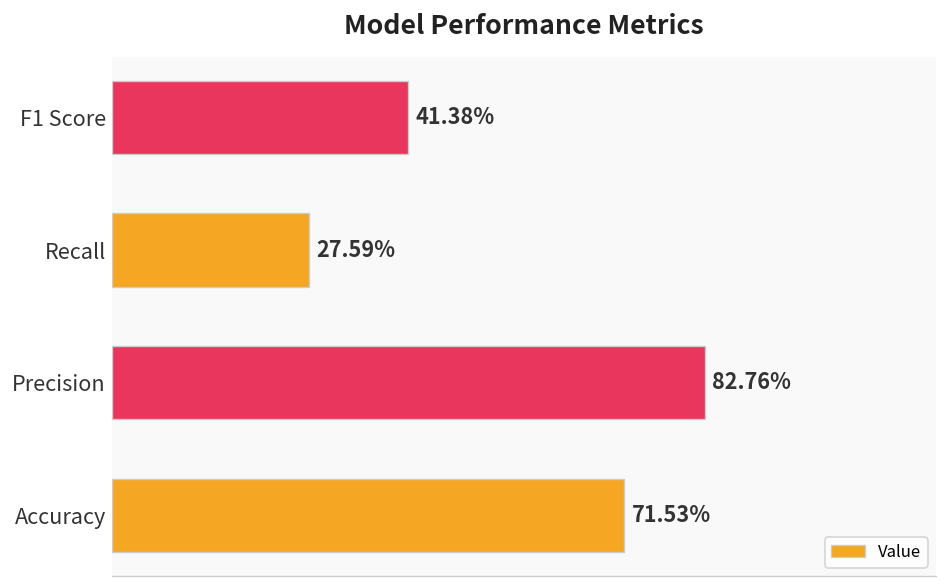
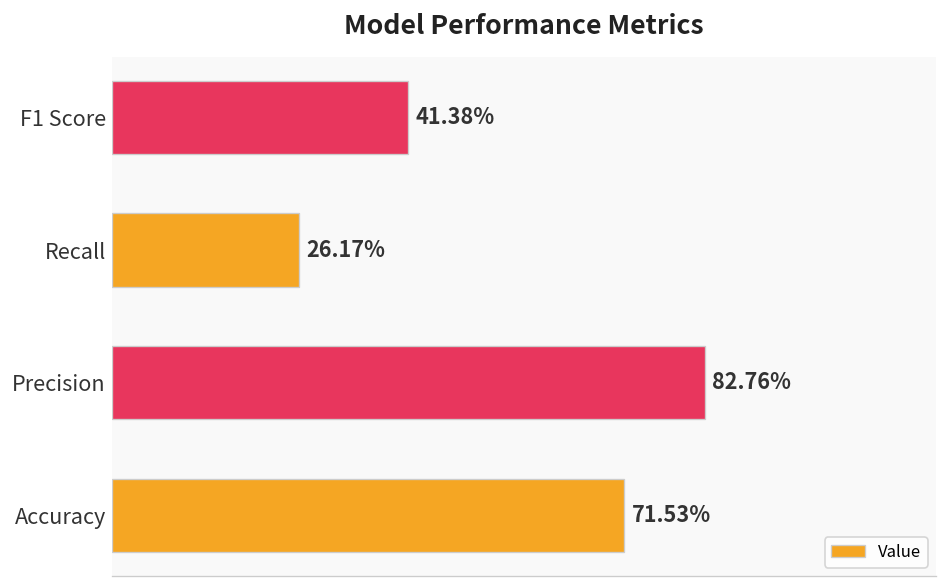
  {
    "F1 Score": "41.38%",
-   "Recall": "27.59%",
+   "Recall": "26.17%",
    "Precision": "82.76%",
    "Accuracy": "71.53%"
  }
